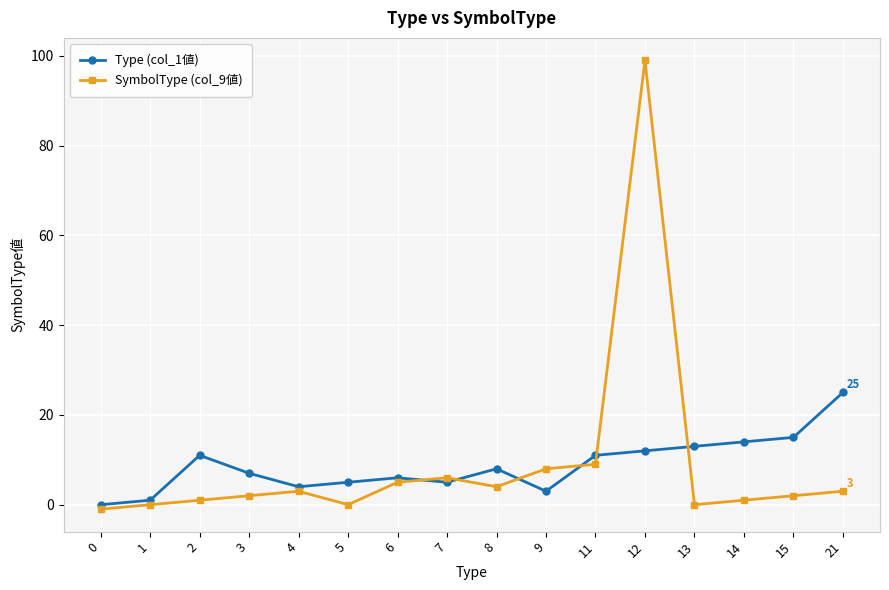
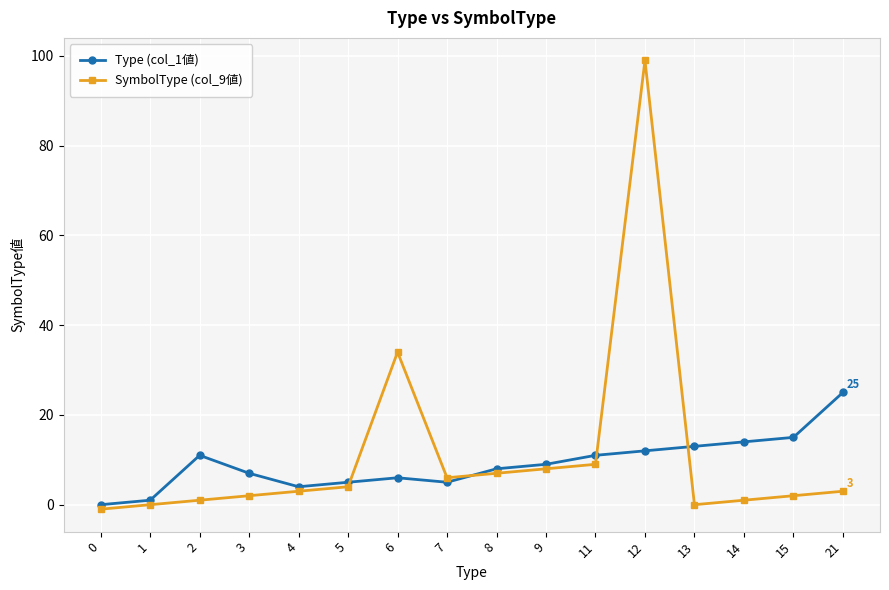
  {
    "Type (col_1値)": {
      "0": 0,
      "1": 1,
      "2": 11,
      "3": 7,
      "4": 4,
      "5": 5,
      "6": 6,
      "7": 5,
      "8": 8,
-     "9": 3,
+     "9": 9,
      "11": 11,
      "12": 12,
      "13": 13,
      "14": 14,
      "15": 15
    },
    "SymbolType (col_9値)": {
      "0": -1,
      "1": 0,
      "2": 1,
      "3": 2,
      "4": 3,
-     "5": 0,
-     "6": 5,
+     "5": 4,
+     "6": 34,
      "7": 6,
-     "8": 4,
+     "8": 7,
      "9": 8,
      "11": 9,
      "12": 99,
      "13": 0,
      "14": 1,
      "15": 2
    }
  }
